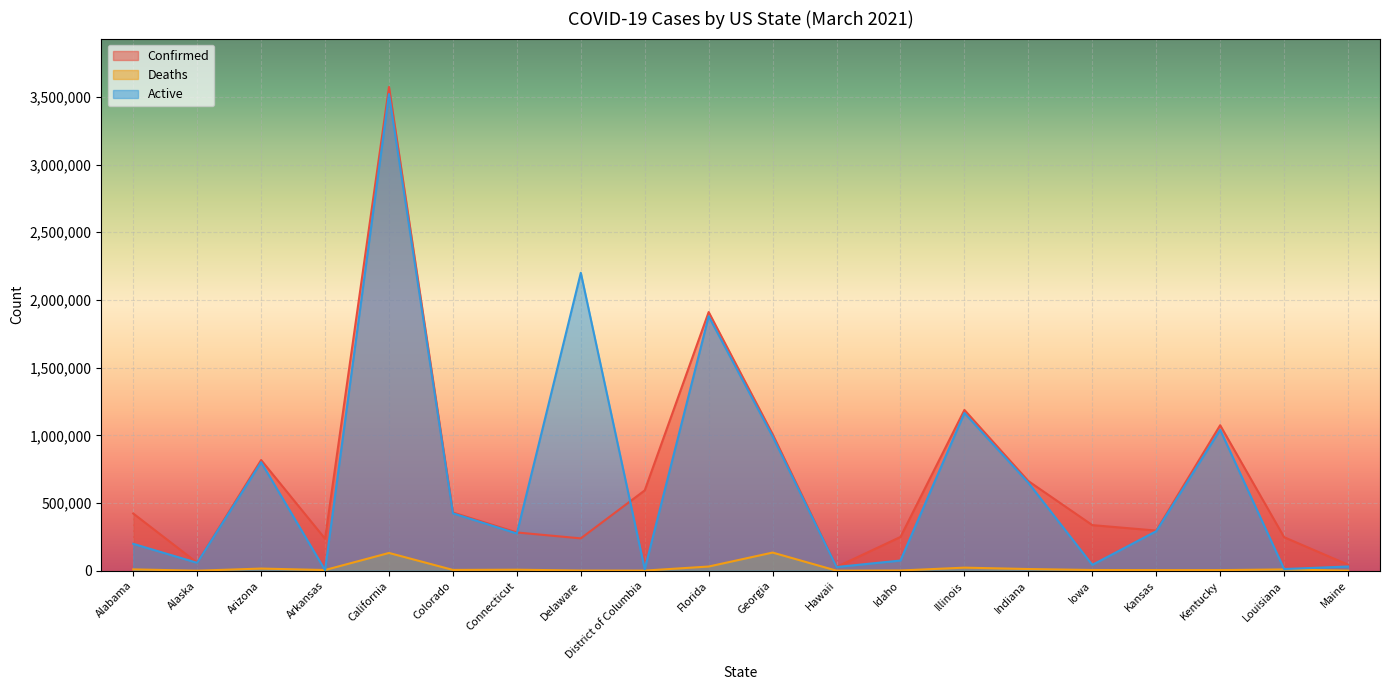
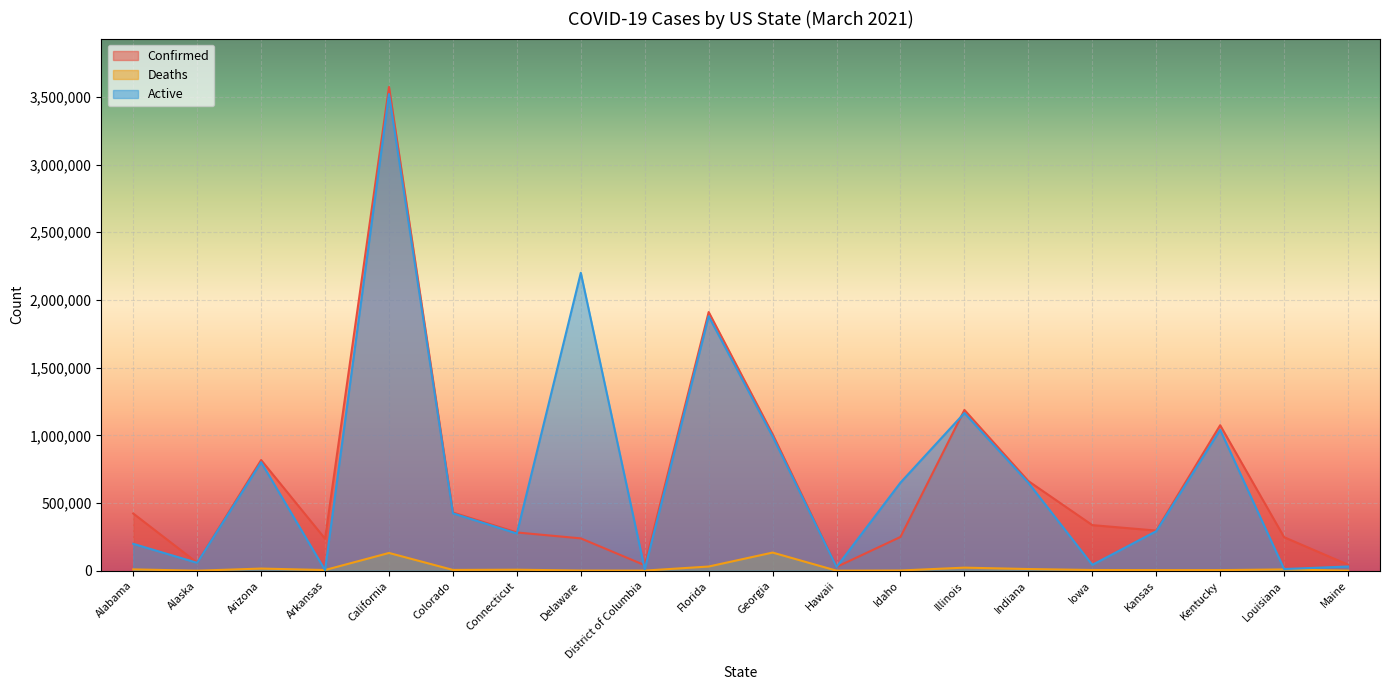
  {
    "Confirmed": {
      "Alabama": "420,000",
      "Arkansas": "240,000",
      "California": "3,570,000",
      "Delaware": "240,000",
-     "District of Columbia": "590,000",
+     "District of Columbia": "40,000",
      "Florida": "1,910,000",
      "Idaho": "250,000",
      "Illinois": "1,190,000",
      "Iowa": "340,000",
      "Kentucky": "1,070,000",
      "Louisiana": "250,000"
    },
    "Deaths": {
      "Alabama": "10,000",
      "Alaska": "0",
      "Arizona": "20,000",
      "California": "130,000",
      "Colorado": "10,000",
      "Connecticut": "10,000",
      "Delaware": "0",
      "Florida": "30,000",
      "Georgia": "130,000",
      "Hawaii": "0",
      "Idaho": "0",
      "Illinois": "20,000",
      "Indiana": "10,000",
      "Iowa": "10,000",
      "Kansas": "0",
      "Kentucky": "0",
      "Maine": "0"
    },
    "Active": {
      "Alabama": "200,000",
      "California": "3,520,000",
      "Delaware": "2,200,000",
      "Florida": "1,880,000",
-     "Idaho": "80,000",
+     "Idaho": "650,000",
      "Illinois": "1,160,000",
      "Iowa": "40,000",
      "Kentucky": "1,040,000"
    }
  }
